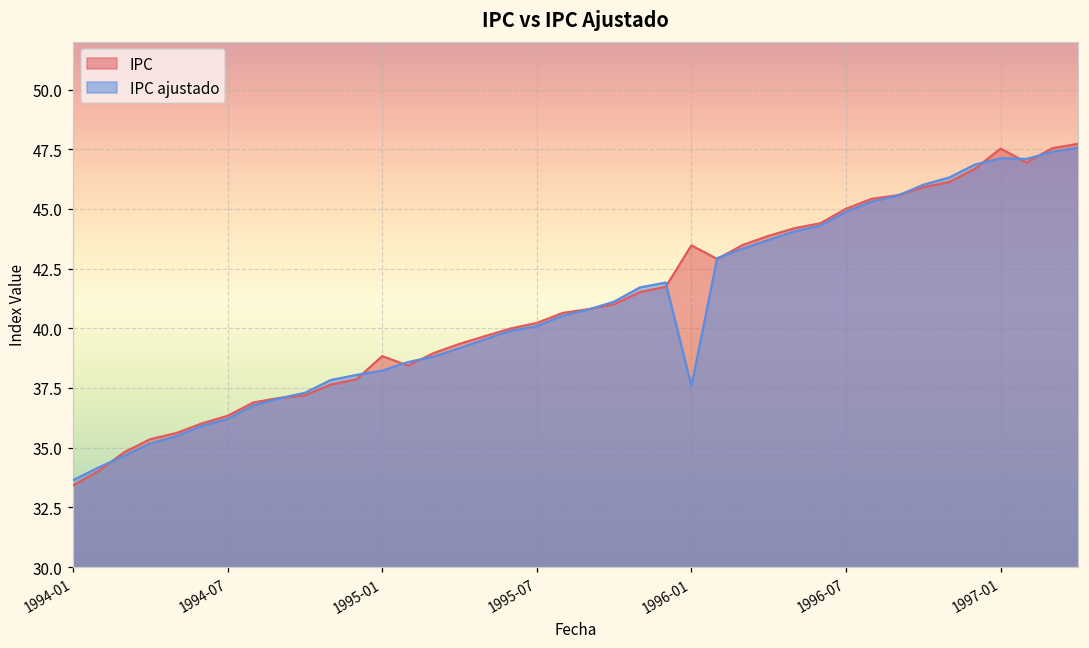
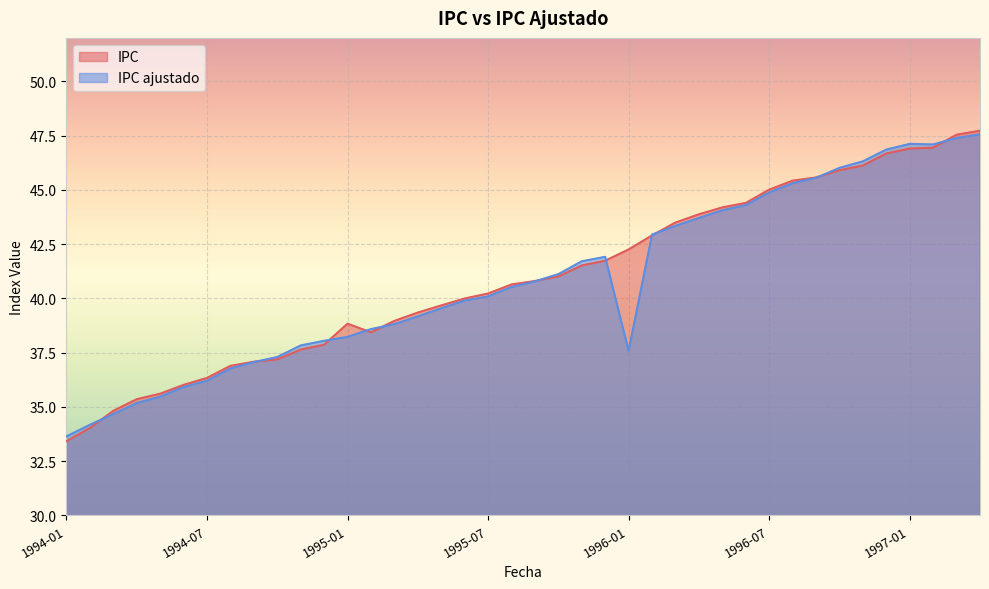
  {
    "IPC": {
      "1994-01": 33.4,
      "1994-07": 36.3,
      "1995-01": 38.8,
      "1995-07": 40.2,
-     "1996-01": 43.5,
+     "1996-01": 42.3,
      "1996-07": 45.0,
-     "1997-01": 47.5
+     "1997-01": 46.9
    },
    "IPC ajustado": {
      "1994-01": 33.6,
      "1994-07": 36.2,
      "1995-01": 38.2,
      "1995-07": 40.1,
      "1996-01": 37.6,
      "1996-07": 44.9,
      "1997-01": 47.1
    }
  }
